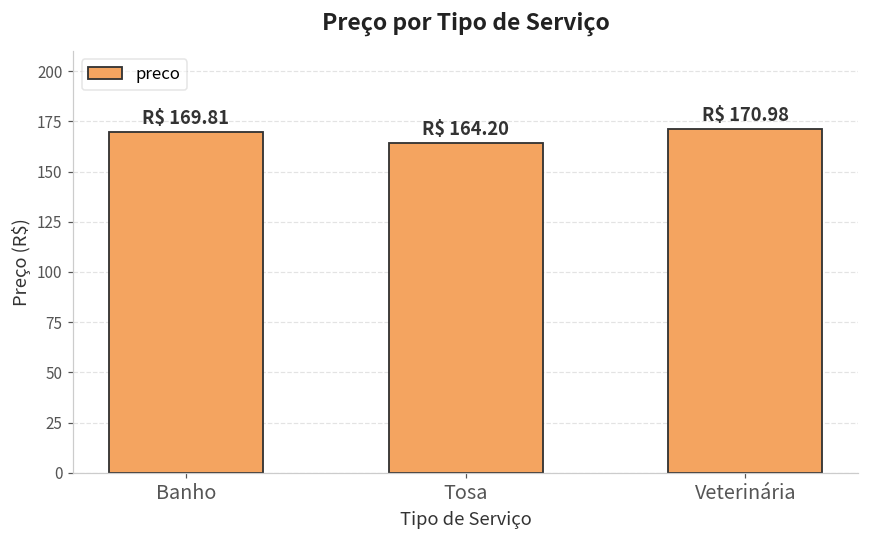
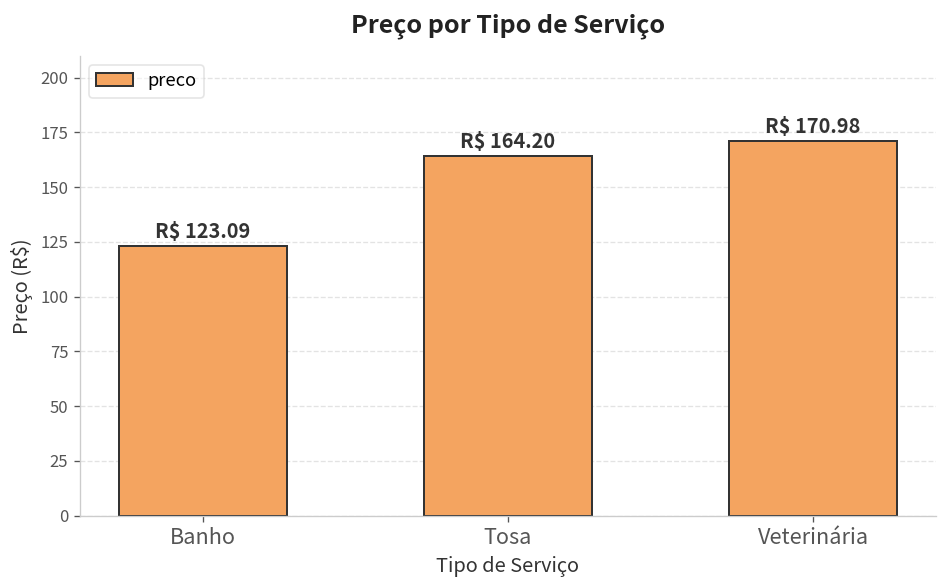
  {
-   "Banho": 169.81,
+   "Banho": 123.09,
    "Tosa": 164.20,
    "Veterinária": 170.98
  }
